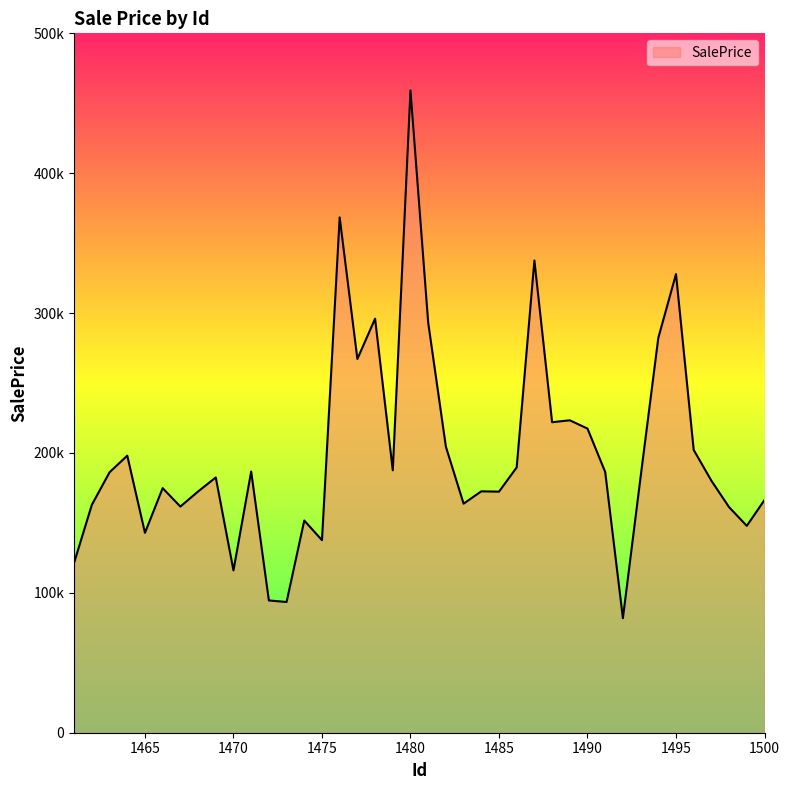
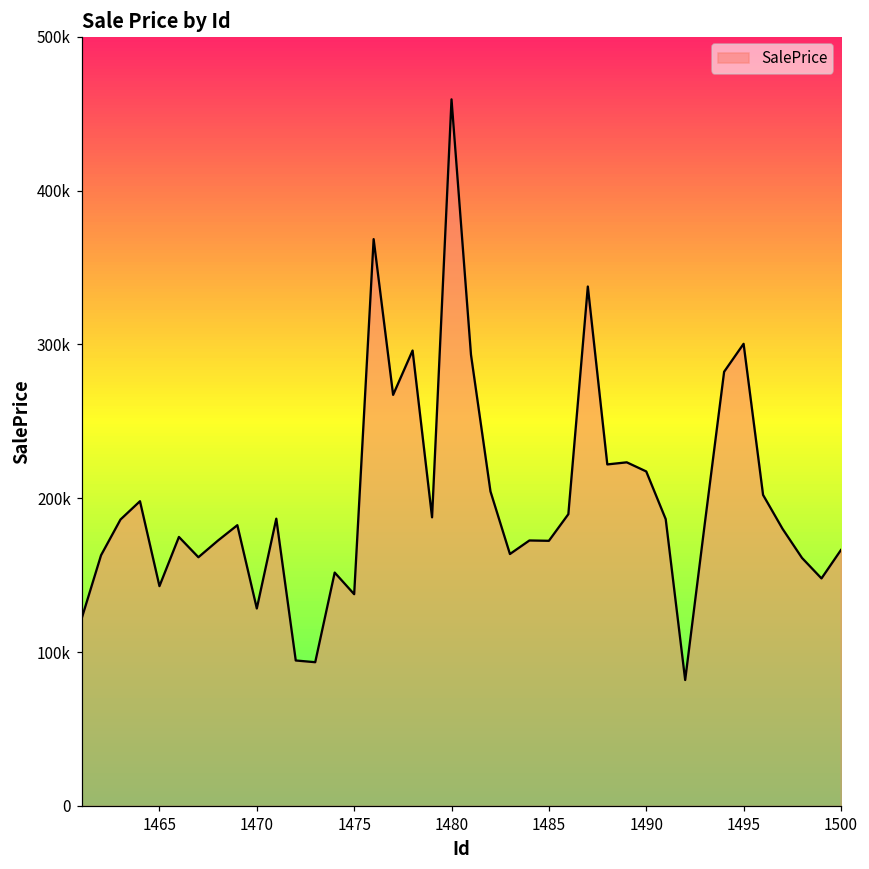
  {
    "1465": 143000,
-   "1470": 116000,
+   "1470": 128000,
    "1475": 138000,
    "1480": 459000,
    "1485": 172000,
    "1490": 217000,
-   "1495": 328000,
+   "1495": 300000,
    "1500": 166000
  }
